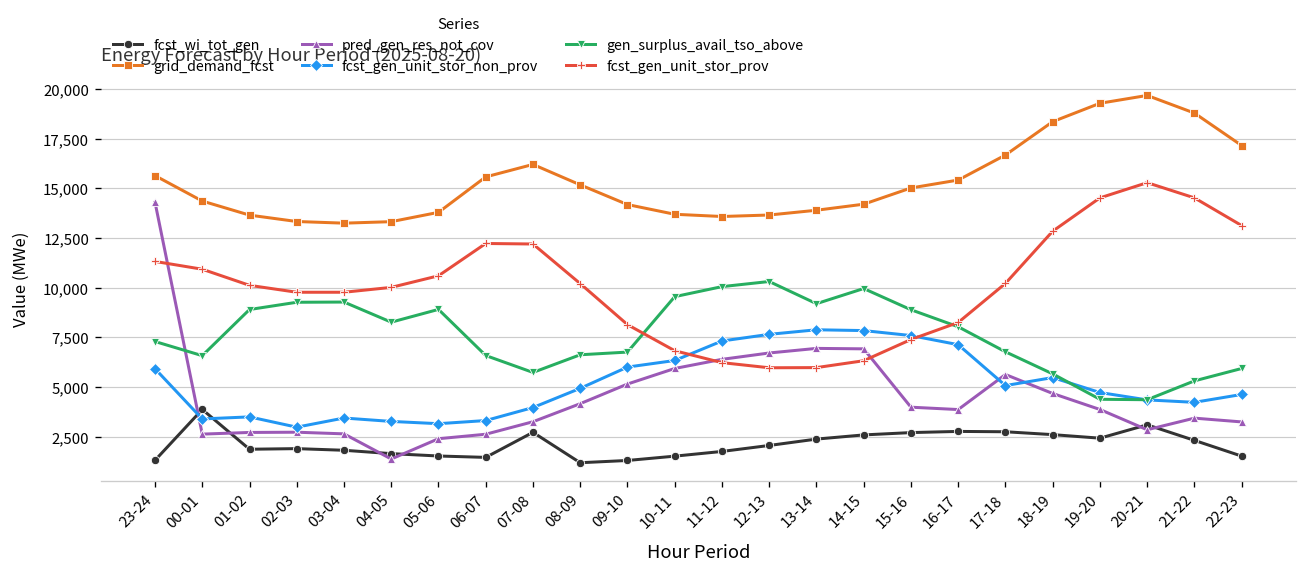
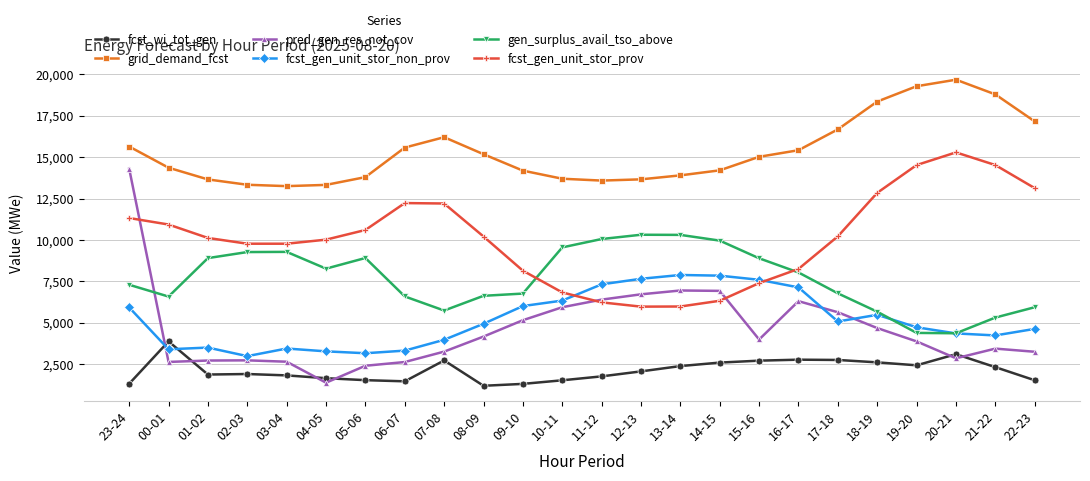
  {
    "fcst_wi_tot_gen": {
      "23-24": "1,300",
      "00-01": "3,900",
      "01-02": "1,900",
      "02-03": "1,900",
      "03-04": "1,800",
      "04-05": "1,700",
      "05-06": "1,500",
      "06-07": "1,500",
      "07-08": "2,700",
      "08-09": "1,200",
      "09-10": "1,300",
      "10-11": "1,500",
      "11-12": "1,800",
      "12-13": "2,100",
      "13-14": "2,400",
      "14-15": "2,600",
      "15-16": "2,700",
      "16-17": "2,800",
      "17-18": "2,800",
      "18-19": "2,600",
      "19-20": "2,400",
      "20-21": "3,100",
      "21-22": "2,300",
      "22-23": "1,500"
    },
    "pred_gen_res_not_cov": {
      "23-24": "14,300",
      "00-01": "2,600",
      "01-02": "2,700",
      "02-03": "2,700",
      "03-04": "2,700",
      "04-05": "1,400",
      "05-06": "2,400",
      "06-07": "2,600",
      "07-08": "3,300",
      "08-09": "4,200",
      "09-10": "5,200",
      "10-11": "5,900",
      "11-12": "6,400",
      "12-13": "6,700",
      "13-14": "7,000",
      "14-15": "6,900",
      "15-16": "4,000",
-     "16-17": "3,900",
+     "16-17": "6,300",
      "17-18": "5,600",
      "18-19": "4,700",
      "19-20": "3,900",
      "20-21": "2,900",
      "21-22": "3,400",
      "22-23": "3,300"
    },
    "fcst_gen_unit_stor_non_prov": {
      "23-24": "5,900",
      "00-01": "3,400",
      "01-02": "3,500",
      "02-03": "3,000",
      "03-04": "3,400",
      "04-05": "3,300",
      "05-06": "3,200",
      "06-07": "3,300",
      "07-08": "4,000",
      "08-09": "4,900",
      "09-10": "6,000",
      "10-11": "6,300",
      "11-12": "7,300",
      "12-13": "7,700",
      "13-14": "7,900",
      "14-15": "7,800",
      "15-16": "7,600",
      "16-17": "7,100",
      "17-18": "5,100",
      "18-19": "5,500",
      "19-20": "4,700",
      "21-22": "4,200",
      "22-23": "4,600"
    },
    "gen_surplus_avail_tso_above": {
      "23-24": "7,300",
      "00-01": "6,600",
      "01-02": "8,900",
      "02-03": "9,300",
      "03-04": "9,300",
      "04-05": "8,300",
      "05-06": "8,900",
      "06-07": "6,600",
      "07-08": "5,700",
      "08-09": "6,600",
      "09-10": "6,800",
      "10-11": "9,600",
      "11-12": "10,100",
      "12-13": "10,300",
-     "13-14": "9,200",
+     "13-14": "10,300",
      "14-15": "10,000",
      "15-16": "8,900",
      "16-17": "8,000",
      "17-18": "6,800",
      "18-19": "5,700",
      "19-20": "4,400",
      "21-22": "5,300",
      "22-23": "5,900"
    }
  }
